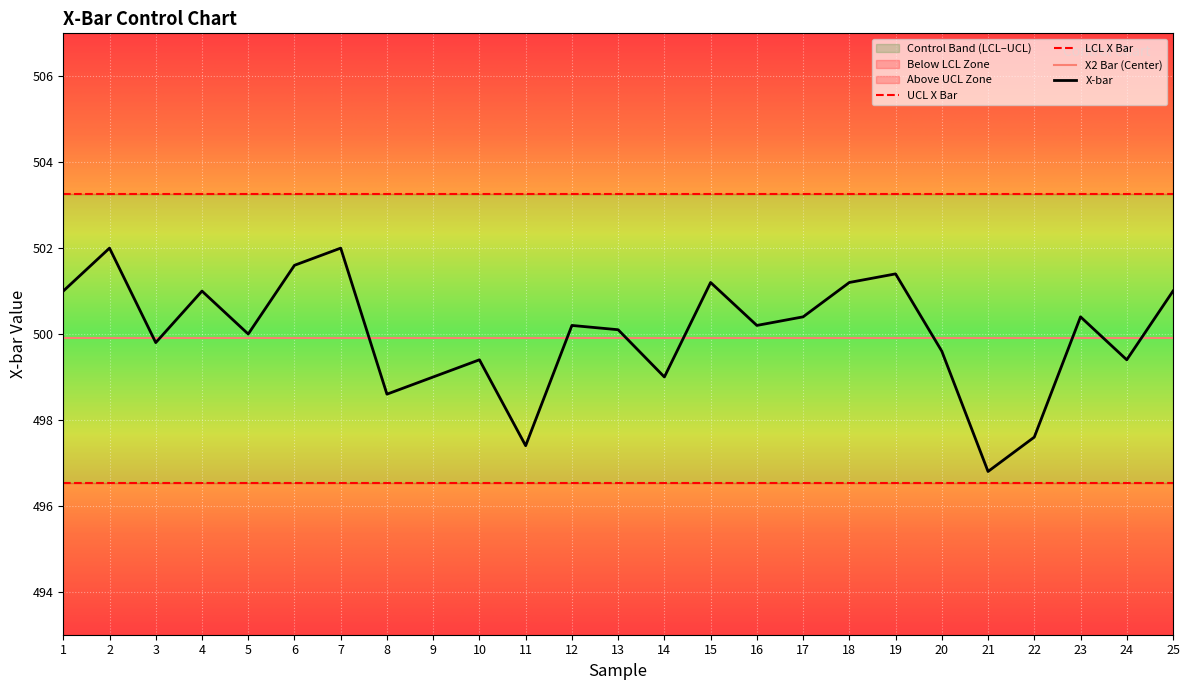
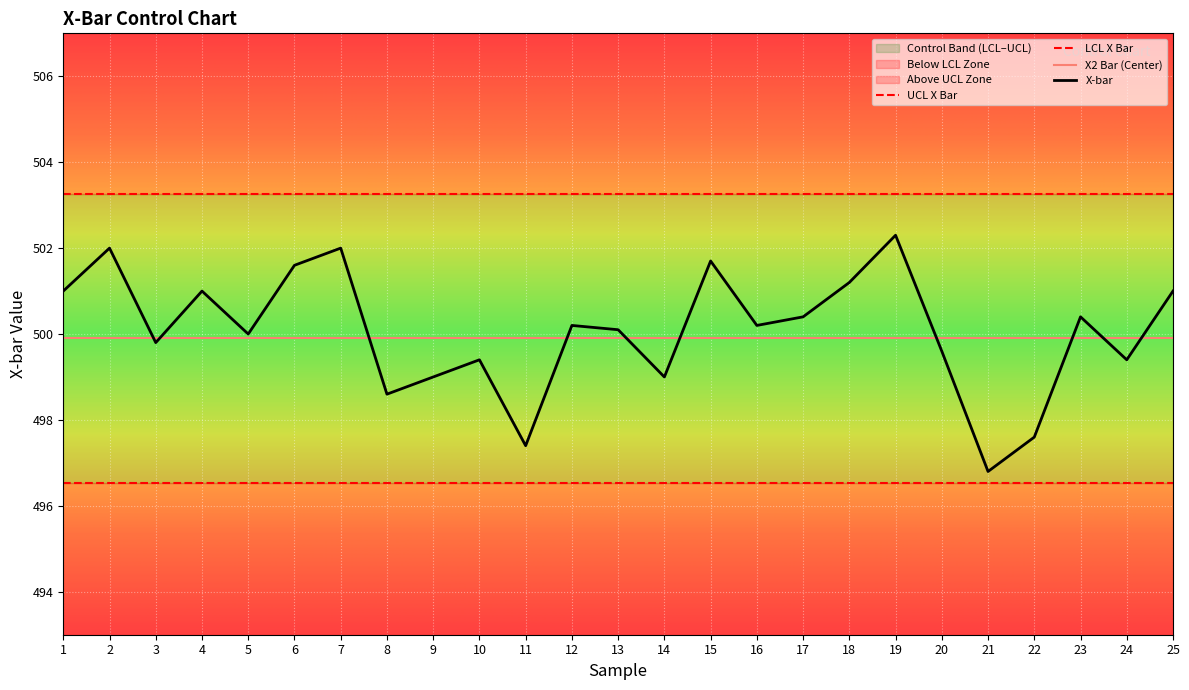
  {
    "Control Band (LCL–UCL)": {
      "1": 503.3,
      "2": 503.3,
      "3": 503.3,
      "4": 503.3,
      "5": 503.3,
      "6": 503.3,
      "7": 503.3,
      "8": 503.3,
      "9": 503.3,
      "10": 503.3,
      "11": 503.3,
      "12": 503.3,
      "13": 503.3,
      "14": 503.3,
      "15": 503.3,
      "16": 503.3,
      "17": 503.3,
      "18": 503.3,
      "19": 503.3,
      "20": 503.3,
      "21": 503.3,
      "22": 503.3,
      "23": 503.3,
      "24": 503.3,
      "25": 503.3
    },
    "X2 Bar (Center)": {
      "1": 499.9,
      "2": 499.9,
      "3": 499.9,
      "4": 499.9,
      "5": 499.9,
      "6": 499.9,
      "7": 499.9,
      "8": 499.9,
      "9": 499.9,
      "10": 499.9,
      "11": 499.9,
      "12": 499.9,
      "13": 499.9,
      "14": 499.9,
      "15": 499.9,
      "16": 499.9,
      "17": 499.9,
      "18": 499.9,
      "19": 499.9,
      "20": 499.9,
      "21": 499.9,
      "22": 499.9,
      "23": 499.9,
      "24": 499.9,
      "25": 499.9
    },
    "X-bar": {
      "1": 501.0,
      "2": 502.0,
      "3": 499.8,
      "4": 501.0,
      "5": 500.0,
      "6": 501.6,
      "7": 502.0,
      "8": 498.6,
      "9": 499.0,
      "10": 499.4,
      "11": 497.4,
      "12": 500.2,
      "13": 500.1,
      "14": 499.0,
-     "15": 501.2,
+     "15": 501.7,
      "16": 500.2,
      "17": 500.4,
      "18": 501.2,
-     "19": 501.4,
+     "19": 502.3,
      "20": 499.6,
      "21": 496.8,
      "22": 497.6,
      "23": 500.4,
      "24": 499.4,
      "25": 501.0
    }
  }
